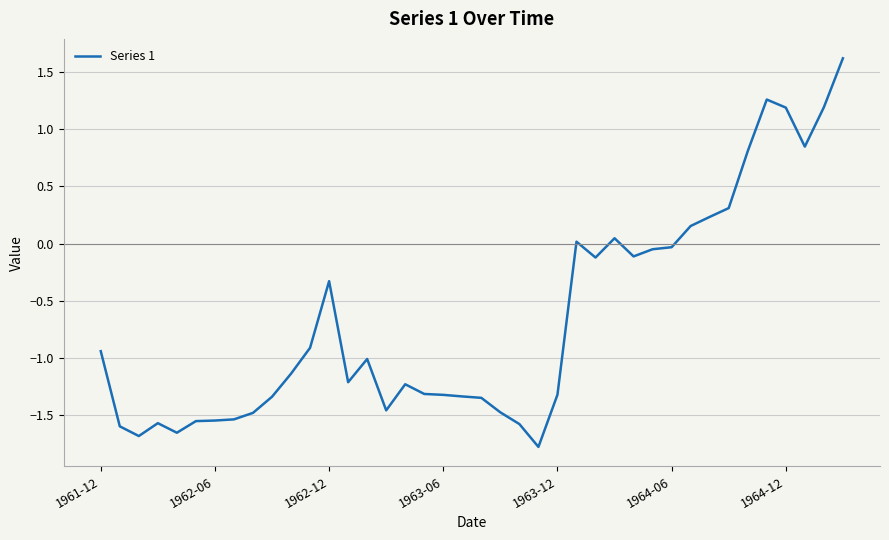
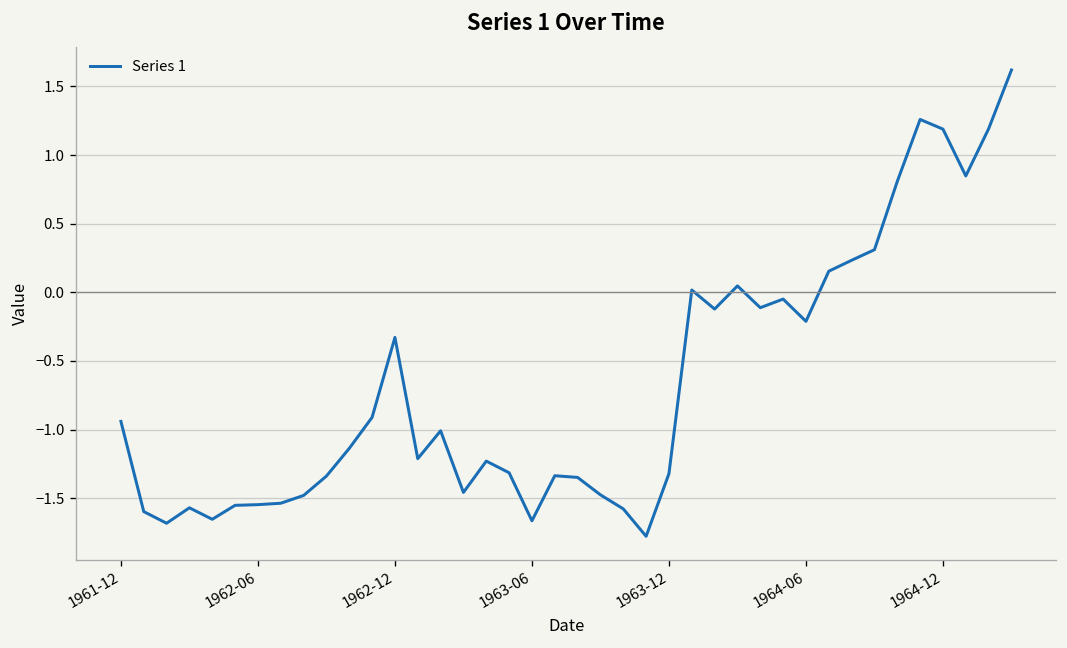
  {
    "1961-12": -0.94,
    "1962-06": -1.55,
    "1962-12": -0.33,
-   "1963-06": -1.32,
+   "1963-06": -1.66,
    "1963-12": -1.32,
-   "1964-06": -0.03,
+   "1964-06": -0.21,
    "1964-12": 1.19
  }
